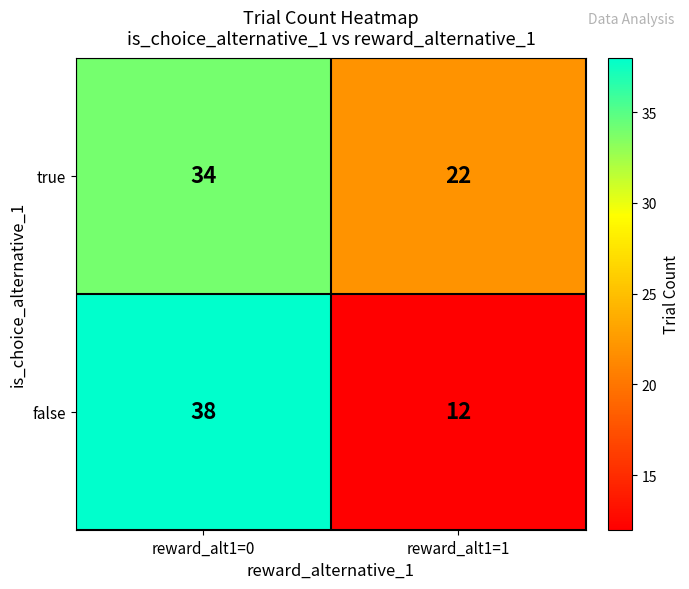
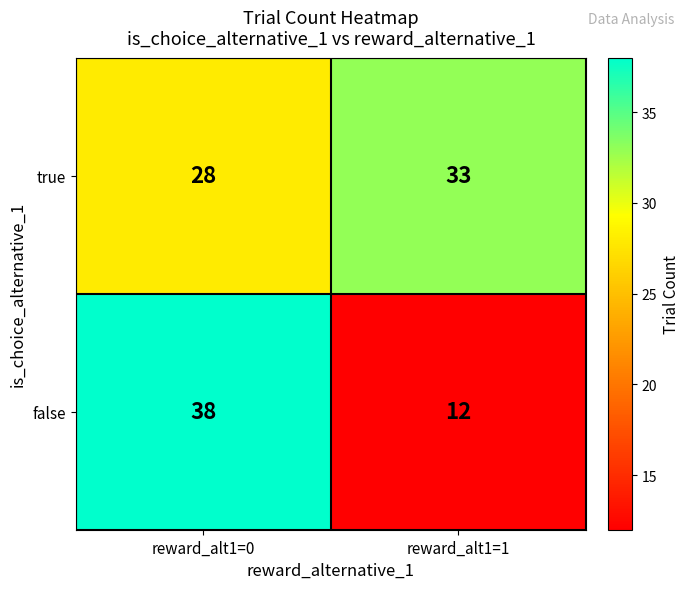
  {
    "true": {
-     "reward_alt1=0": 34,
-     "reward_alt1=1": 22
+     "reward_alt1=0": 28,
+     "reward_alt1=1": 33
    },
    "false": {
      "reward_alt1=0": 38,
      "reward_alt1=1": 12
    }
  }
